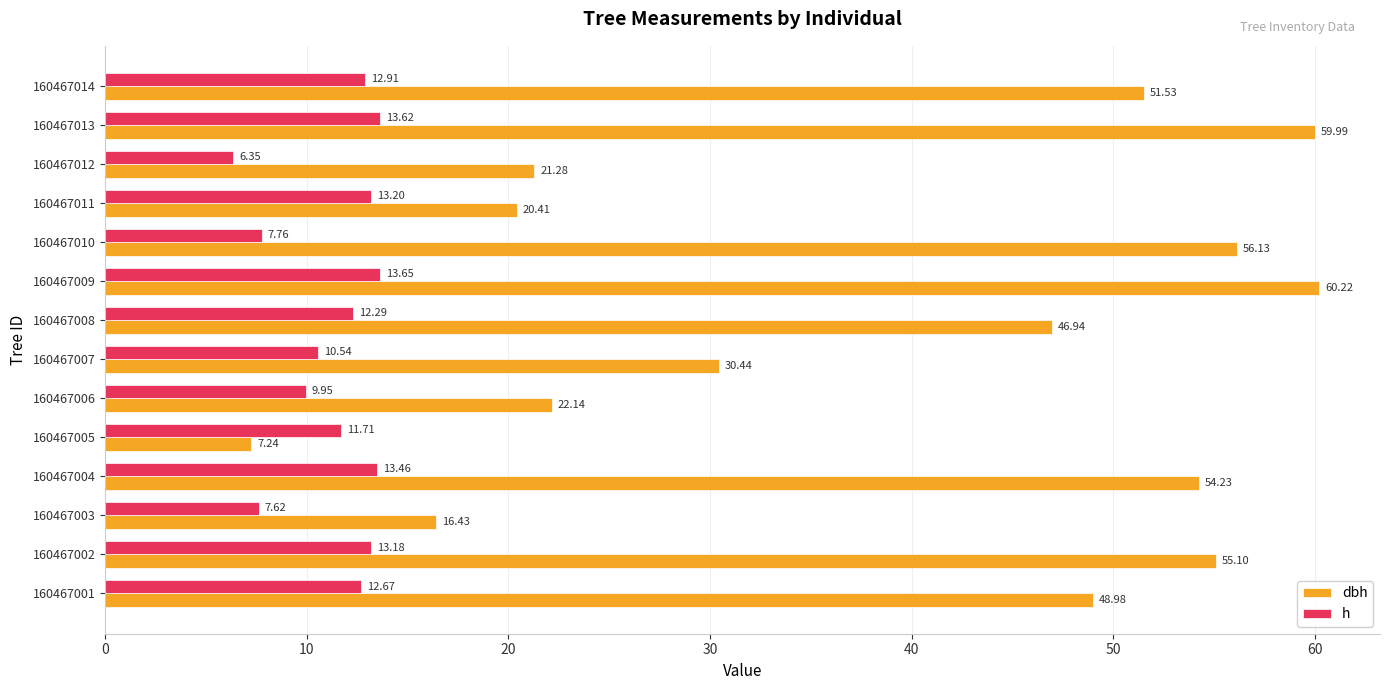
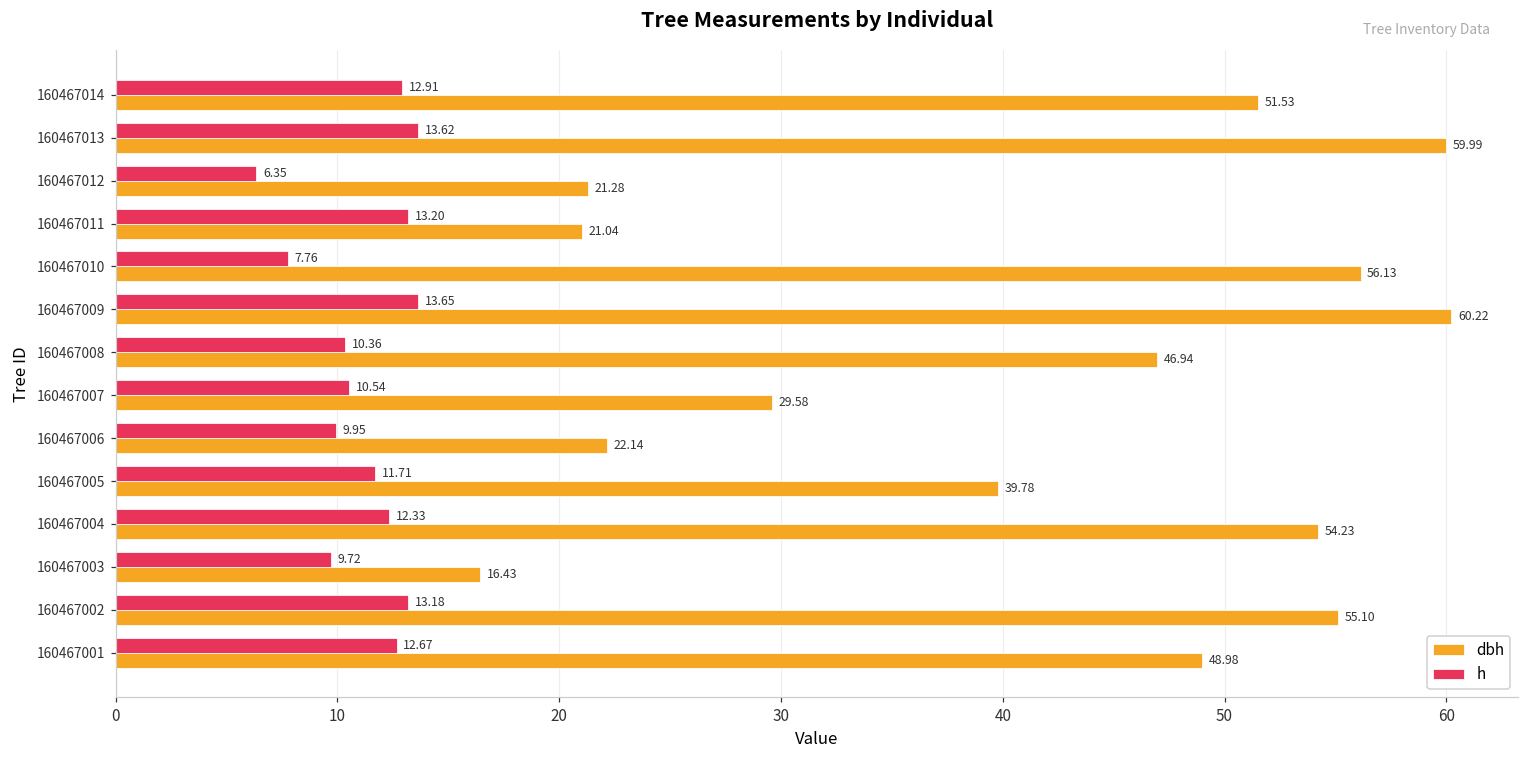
  {
    "dbh": {
      "160467014": 51.53,
      "160467013": 59.99,
      "160467012": 21.28,
-     "160467011": 20.41,
+     "160467011": 21.04,
      "160467010": 56.13,
      "160467009": 60.22,
      "160467008": 46.94,
-     "160467007": 30.44,
+     "160467007": 29.58,
      "160467006": 22.14,
-     "160467005": 7.24,
+     "160467005": 39.78,
      "160467004": 54.23,
      "160467003": 16.43,
      "160467002": 55.10,
      "160467001": 48.98
    },
    "h": {
      "160467014": 12.91,
      "160467013": 13.62,
      "160467012": 6.35,
      "160467011": 13.20,
      "160467010": 7.76,
      "160467009": 13.65,
-     "160467008": 12.29,
+     "160467008": 10.36,
      "160467007": 10.54,
      "160467006": 9.95,
      "160467005": 11.71,
-     "160467004": 13.46,
-     "160467003": 7.62,
+     "160467004": 12.33,
+     "160467003": 9.72,
      "160467002": 13.18,
      "160467001": 12.67
    }
  }
